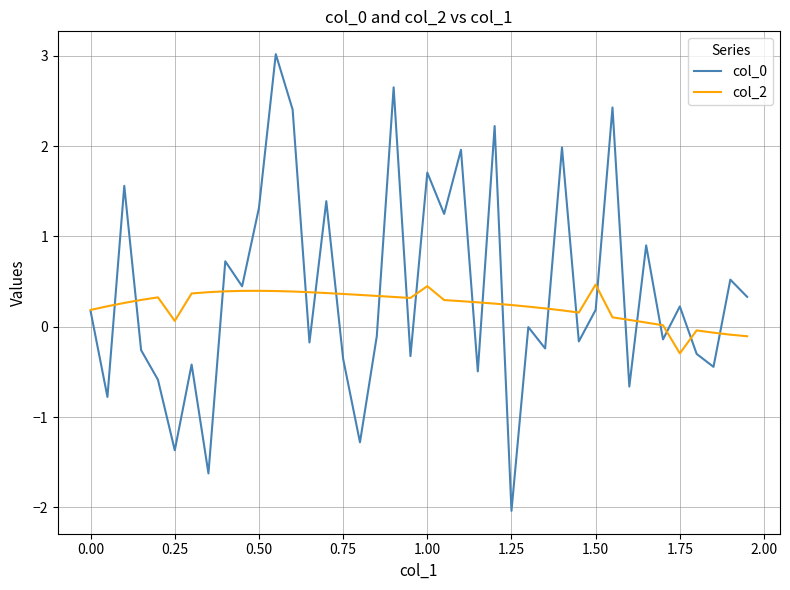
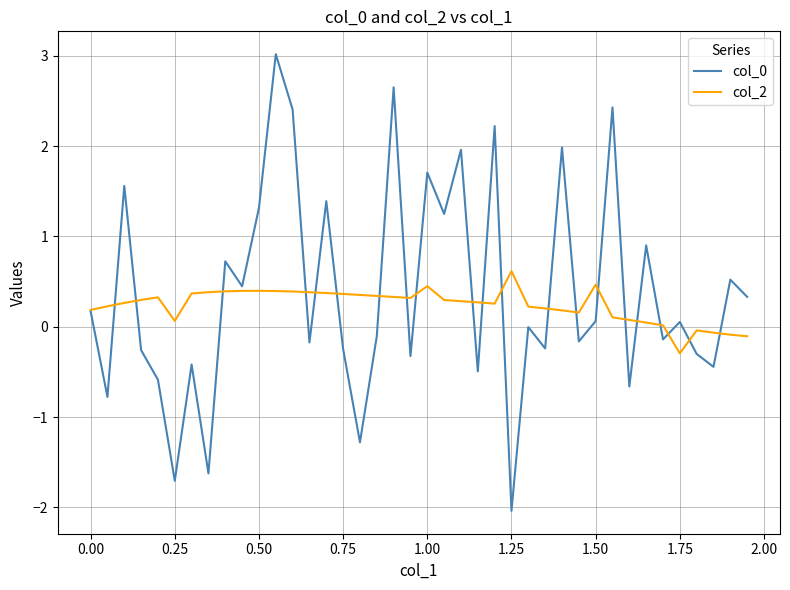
  {
    "col_0": {
-     "0.25": -1.4,
+     "0.25": -1.7,
      "0.50": 1.3,
-     "0.75": -0.4,
+     "0.75": -0.2,
      "1.00": 1.7,
      "1.25": -2.0,
-     "1.50": 0.2,
-     "1.75": 0.2
+     "1.50": 0.1,
+     "1.75": 0.1
    },
    "col_2": {
      "0.25": 0.1,
      "0.50": 0.4,
      "0.75": 0.4,
      "1.00": 0.4,
-     "1.25": 0.2,
+     "1.25": 0.6,
      "1.50": 0.5,
      "1.75": -0.3
    }
  }
